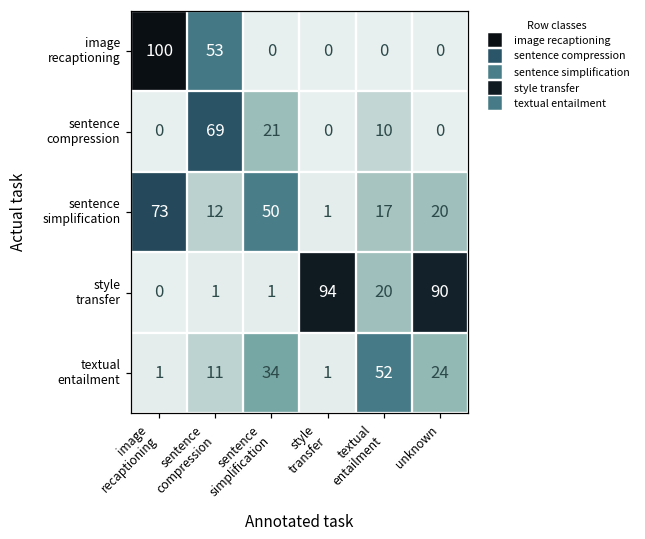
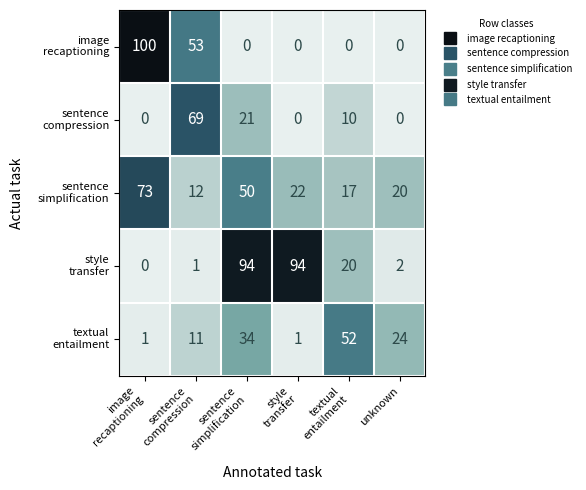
  {
    "image recaptioning": {
      "image recaptioning": 100,
      "sentence compression": 53,
      "sentence simplification": 0,
      "style transfer": 0,
      "textual entailment": 0,
      "unknown": 0
    },
    "sentence compression": {
      "image recaptioning": 0,
      "sentence compression": 69,
      "sentence simplification": 21,
      "style transfer": 0,
      "textual entailment": 10,
      "unknown": 0
    },
    "sentence simplification": {
      "image recaptioning": 73,
      "sentence compression": 12,
      "sentence simplification": 50,
-     "style transfer": 1,
+     "style transfer": 22,
      "textual entailment": 17,
      "unknown": 20
    },
    "style transfer": {
      "image recaptioning": 0,
      "sentence compression": 1,
-     "sentence simplification": 1,
+     "sentence simplification": 94,
      "style transfer": 94,
      "textual entailment": 20,
-     "unknown": 90
+     "unknown": 2
    },
    "textual entailment": {
      "image recaptioning": 1,
      "sentence compression": 11,
      "sentence simplification": 34,
      "style transfer": 1,
      "textual entailment": 52,
      "unknown": 24
    }
  }
